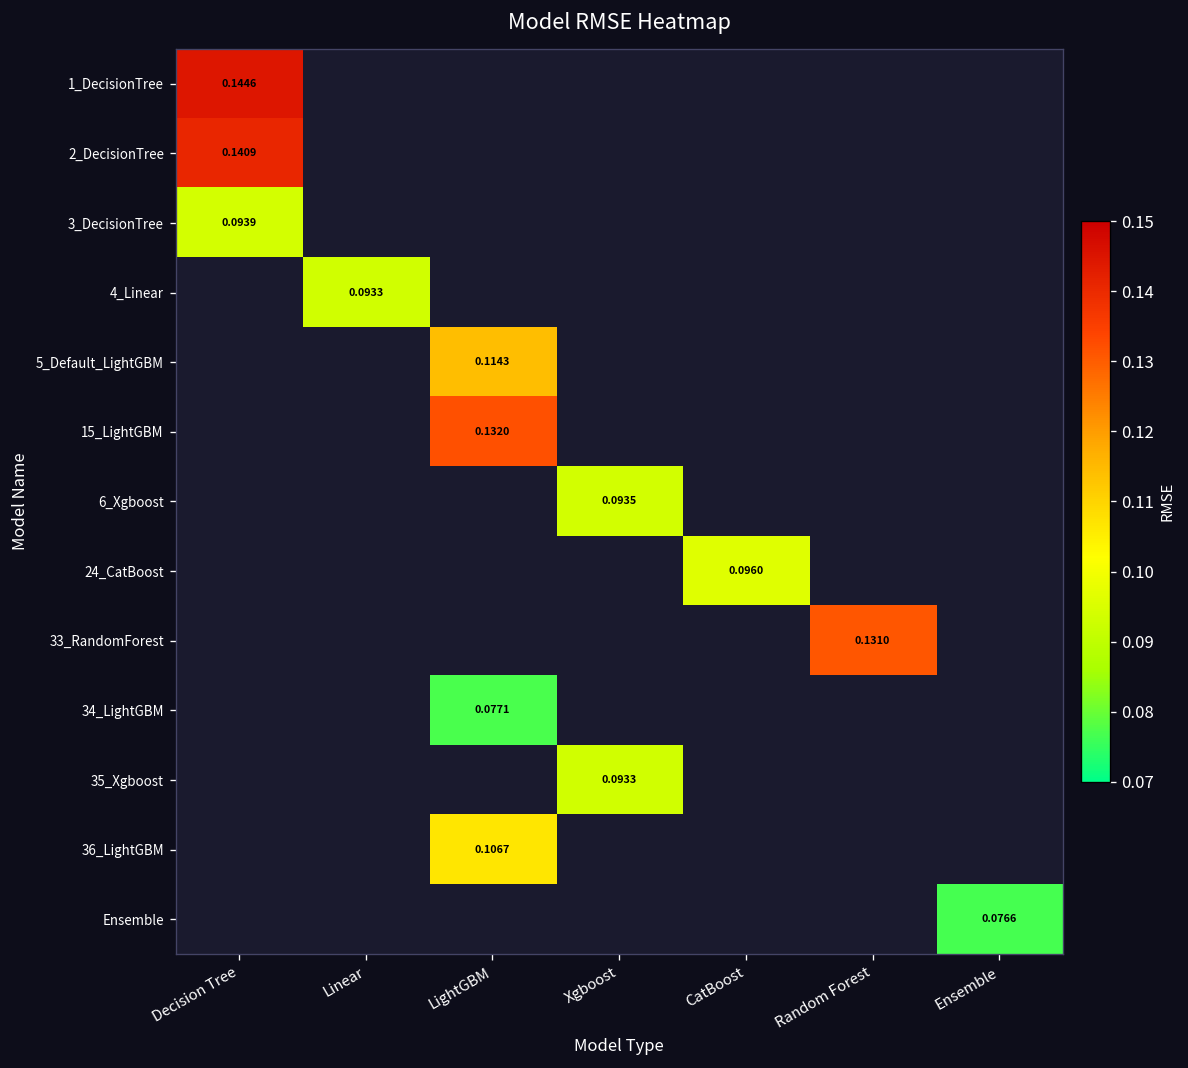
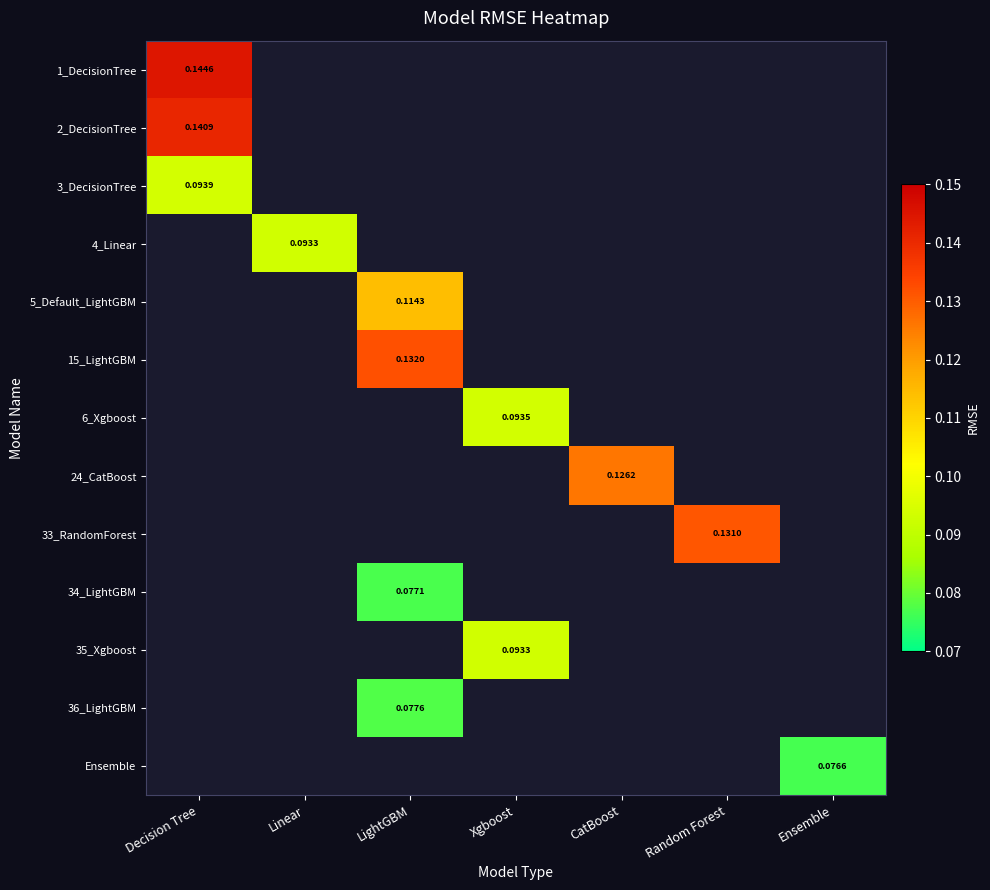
  {
    "1_DecisionTree": {
      "Decision Tree": 0.1446
    },
    "2_DecisionTree": {
      "Decision Tree": 0.1409
    },
    "3_DecisionTree": {
      "Decision Tree": 0.0939
    },
    "4_Linear": {
      "Linear": 0.0933
    },
    "5_Default_LightGBM": {
      "LightGBM": 0.1143
    },
    "15_LightGBM": {
      "LightGBM": 0.1320
    },
    "6_Xgboost": {
      "Xgboost": 0.0935
    },
    "24_CatBoost": {
-     "CatBoost": 0.0960
+     "CatBoost": 0.1262
    },
    "33_RandomForest": {
      "Random Forest": 0.1310
    },
    "34_LightGBM": {
      "LightGBM": 0.0771
    },
    "35_Xgboost": {
      "Xgboost": 0.0933
    },
    "36_LightGBM": {
-     "LightGBM": 0.1067
+     "LightGBM": 0.0776
    },
    "Ensemble": {
      "Ensemble": 0.0766
    }
  }
